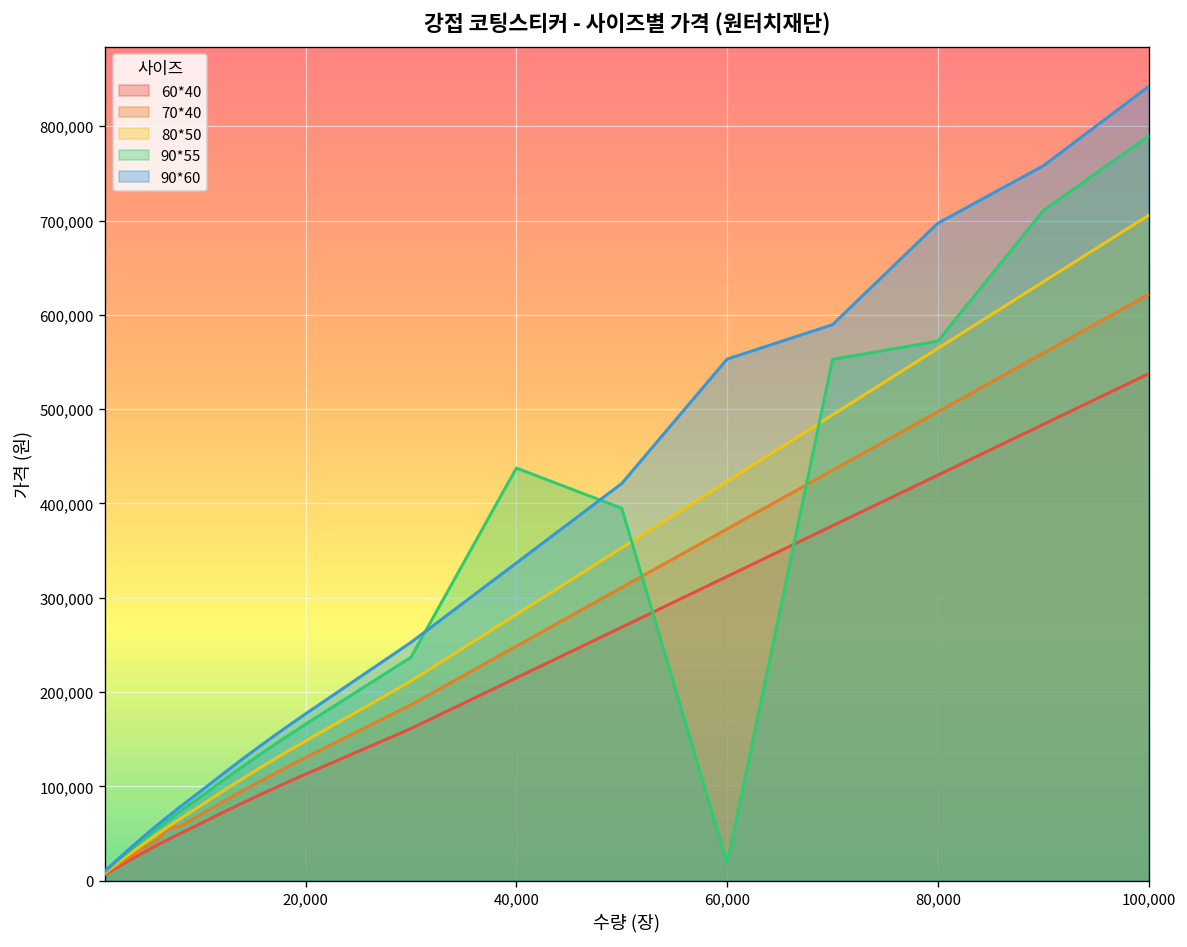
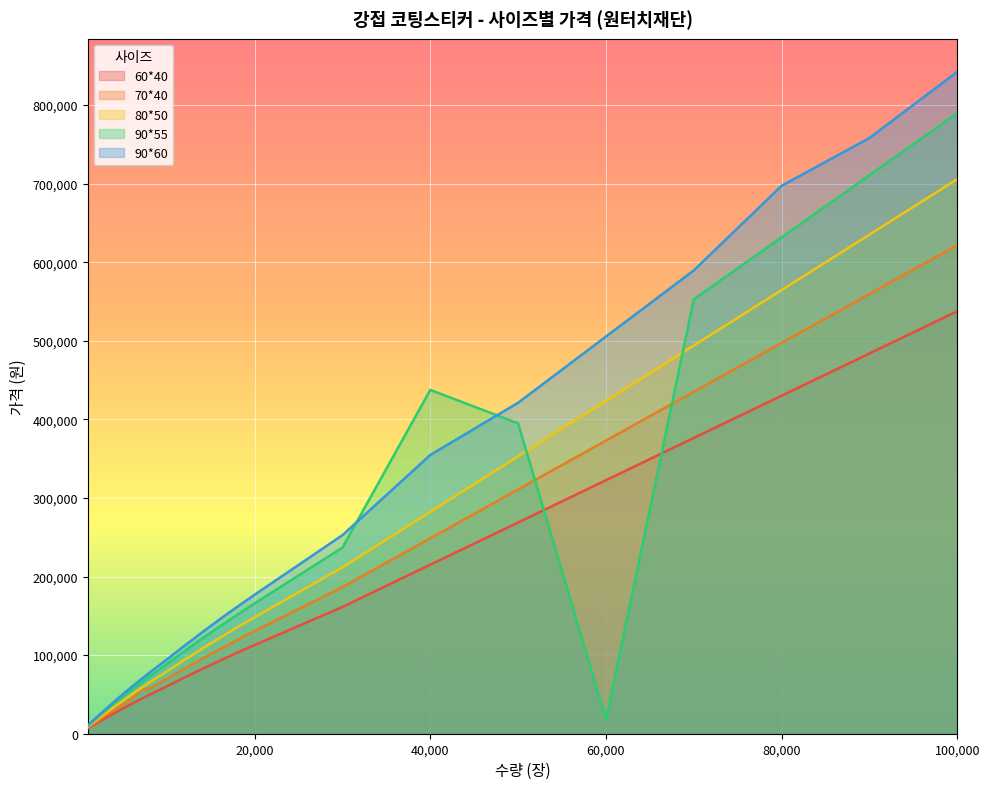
  {
    "90*55": {
      "20,000": "170,000",
      "40,000": "440,000",
      "60,000": "20,000",
-     "80,000": "570,000",
+     "80,000": "630,000",
      "100,000": "790,000"
    },
    "90*60": {
      "20,000": "180,000",
-     "40,000": "340,000",
-     "60,000": "550,000",
+     "40,000": "350,000",
+     "60,000": "510,000",
      "80,000": "700,000",
      "100,000": "840,000"
    }
  }
